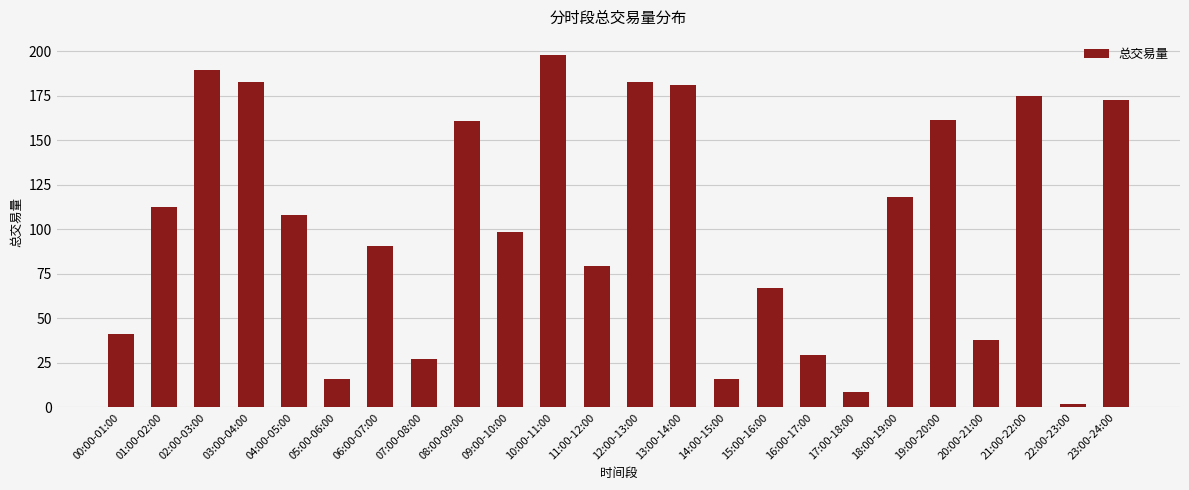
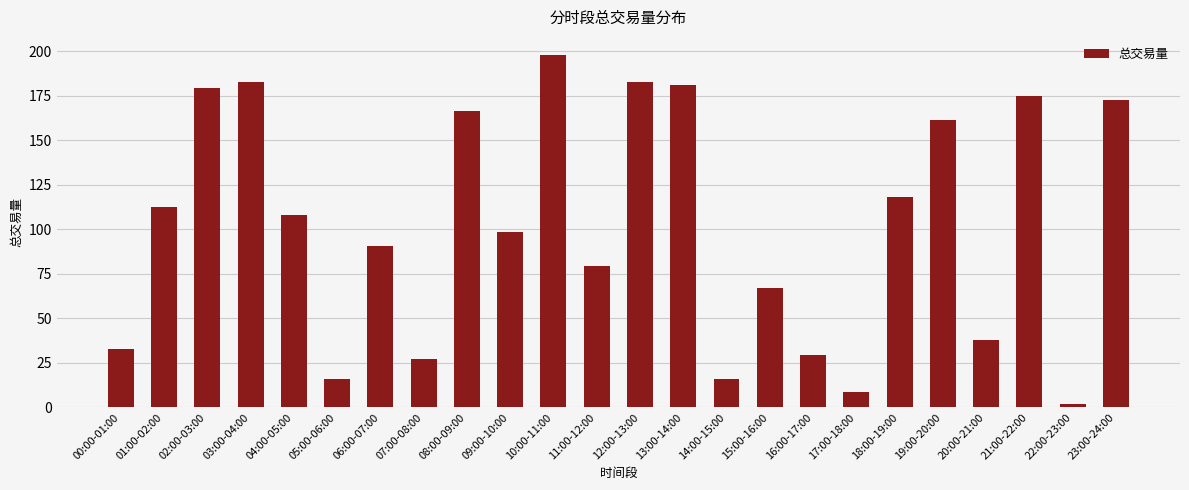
  {
-   "00:00-01:00": 41,
+   "00:00-01:00": 33,
    "01:00-02:00": 113,
-   "02:00-03:00": 189,
+   "02:00-03:00": 180,
    "03:00-04:00": 183,
    "04:00-05:00": 108,
    "05:00-06:00": 16,
    "06:00-07:00": 91,
    "07:00-08:00": 27,
-   "08:00-09:00": 161,
+   "08:00-09:00": 166,
    "09:00-10:00": 98,
    "10:00-11:00": 198,
    "11:00-12:00": 80,
    "12:00-13:00": 182,
    "13:00-14:00": 181,
    "14:00-15:00": 16,
    "15:00-16:00": 67,
    "16:00-17:00": 29,
    "17:00-18:00": 8,
    "18:00-19:00": 118,
    "19:00-20:00": 161,
    "20:00-21:00": 38,
    "21:00-22:00": 175,
    "22:00-23:00": 2,
    "23:00-24:00": 172
  }
